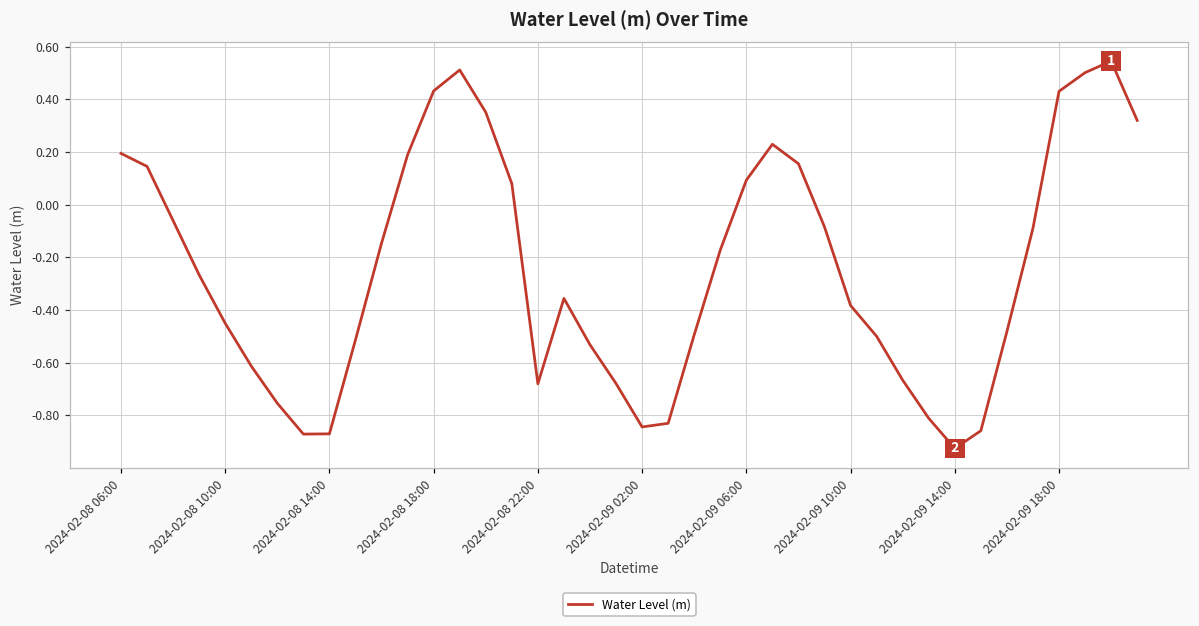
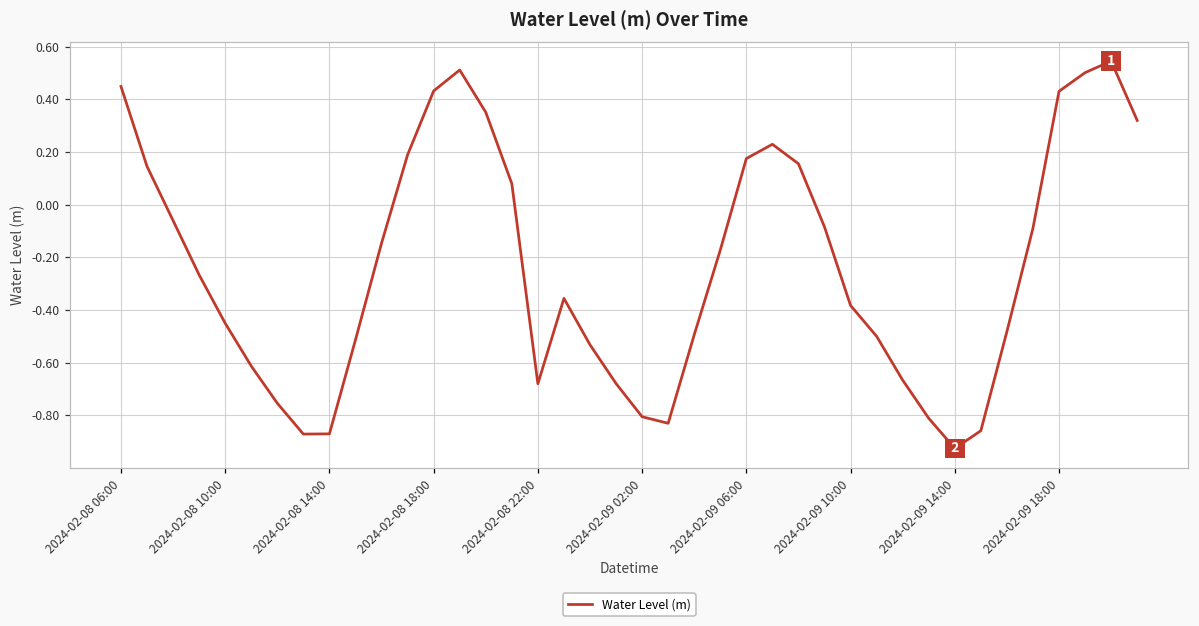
  {
-   "2024-02-08 06:00": 0.19,
+   "2024-02-08 06:00": 0.45,
    "2024-02-08 10:00": -0.45,
    "2024-02-08 14:00": -0.87,
    "2024-02-08 18:00": 0.43,
    "2024-02-08 22:00": -0.68,
-   "2024-02-09 02:00": -0.84,
-   "2024-02-09 06:00": 0.09,
+   "2024-02-09 02:00": -0.81,
+   "2024-02-09 06:00": 0.18,
    "2024-02-09 10:00": -0.38,
    "2024-02-09 18:00": 0.43
  }
